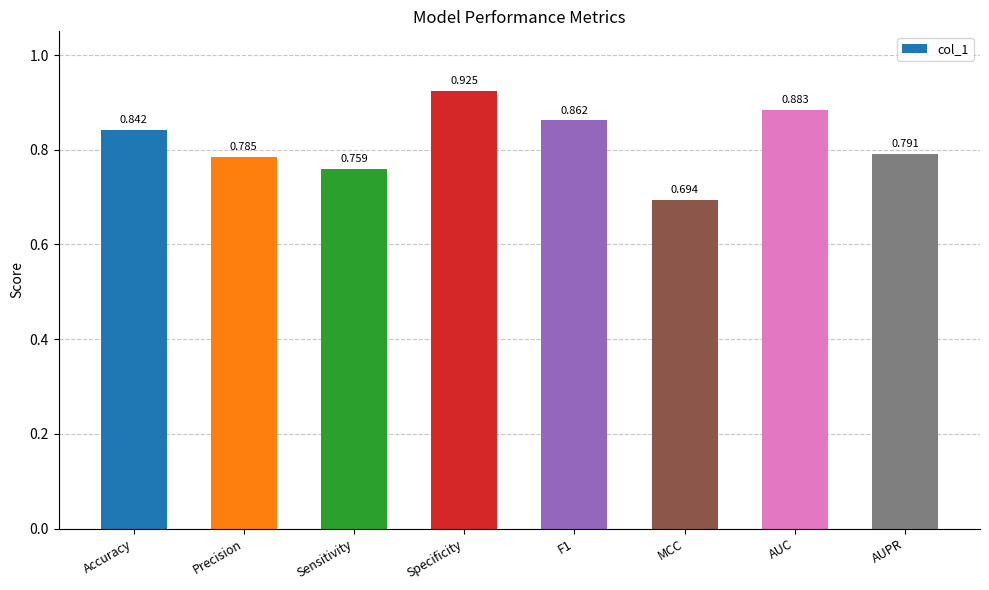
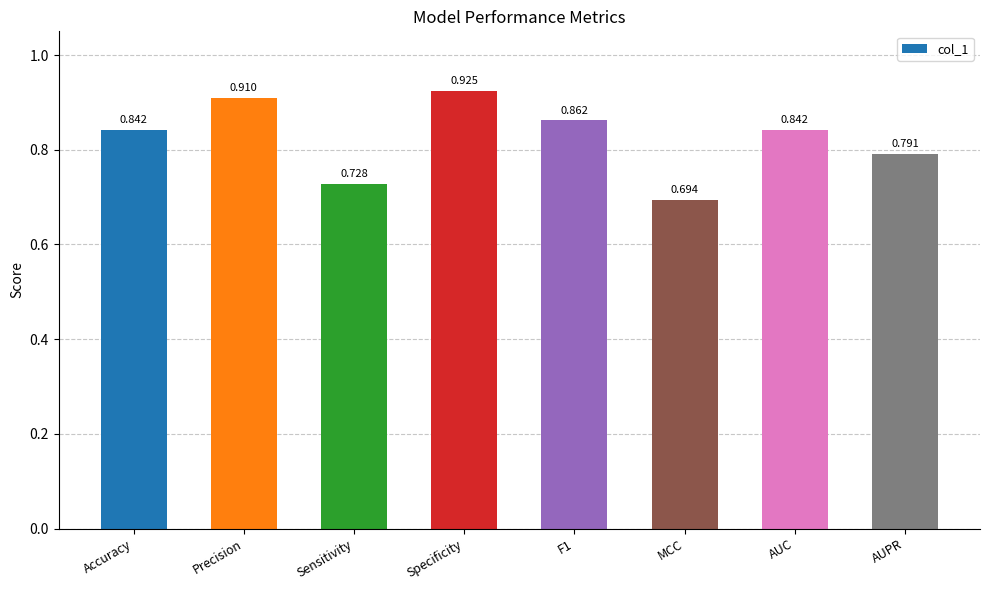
  {
    "Accuracy": 0.842,
-   "Precision": 0.785,
-   "Sensitivity": 0.759,
+   "Precision": 0.910,
+   "Sensitivity": 0.728,
    "Specificity": 0.925,
    "F1": 0.862,
    "MCC": 0.694,
-   "AUC": 0.883,
+   "AUC": 0.842,
    "AUPR": 0.791
  }
